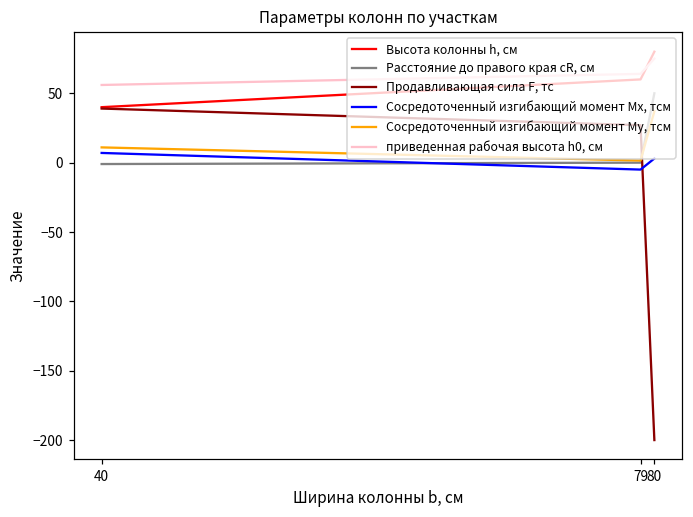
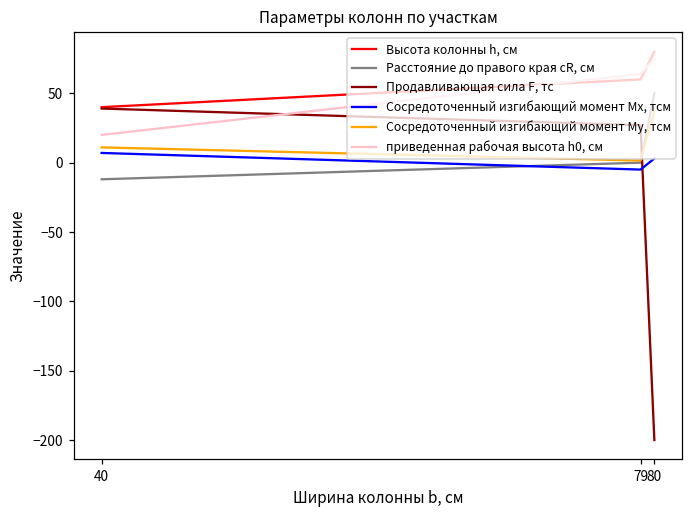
  {
    "Расстояние до правого края cR, см": {
-     "40": -1
+     "40": -12
    },
    "Продавливающая сила F, тс": {
      "80": -200
    },
    "Сосредоточенный изгибающий момент Mx, тсм": {
      "40": 7,
      "79": -5,
      "80": 3
    },
    "Сосредоточенный изгибающий момент My, тсм": {
      "40": 11
    },
    "приведенная рабочая высота h0, см": {
-     "40": 56
+     "40": 20
    }
  }
